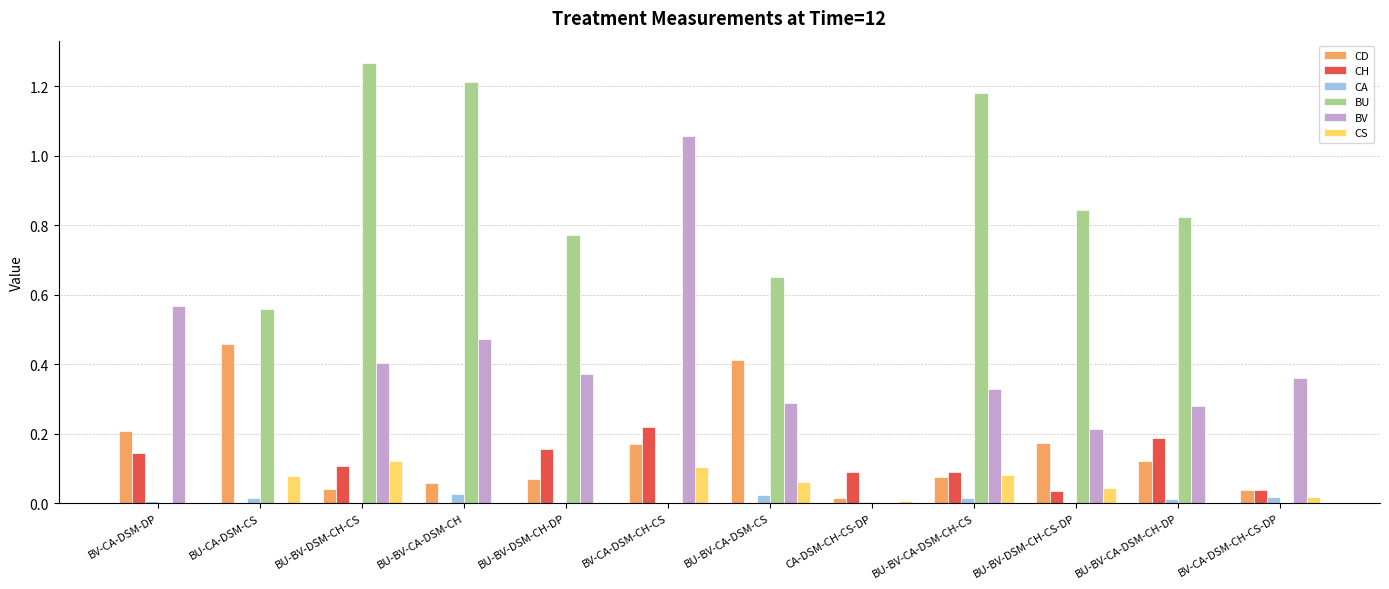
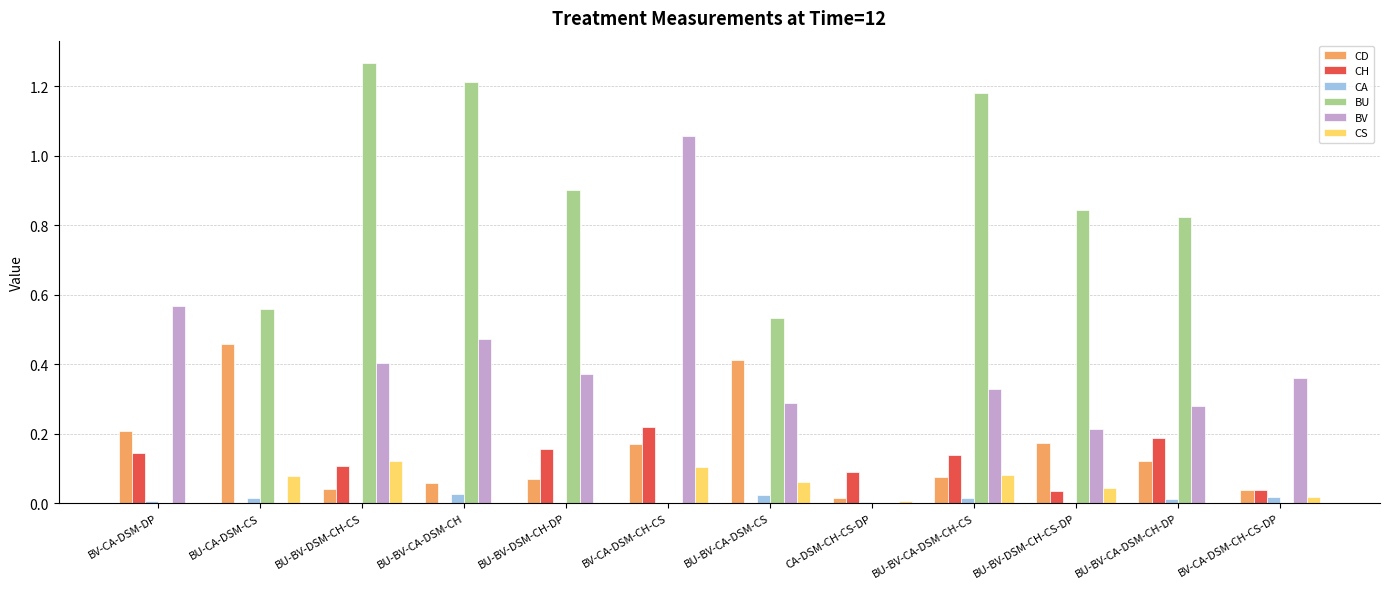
  {
    "CH": {
      "BV-CA-DSM-DP": 0.14,
      "BU-CA-DSM-CS": 0.00,
      "BU-BV-DSM-CH-CS": 0.11,
      "BU-BV-CA-DSM-CH": 0.00,
      "BU-BV-DSM-CH-DP": 0.16,
      "BV-CA-DSM-CH-CS": 0.22,
      "BU-BV-CA-DSM-CS": 0.00,
      "CA-DSM-CH-CS-DP": 0.09,
-     "BU-BV-CA-DSM-CH-CS": 0.09,
+     "BU-BV-CA-DSM-CH-CS": 0.14,
      "BU-BV-DSM-CH-CS-DP": 0.03,
      "BU-BV-CA-DSM-CH-DP": 0.19,
      "BV-CA-DSM-CH-CS-DP": 0.04
    },
    "BU": {
      "BV-CA-DSM-DP": 0.00,
      "BU-CA-DSM-CS": 0.56,
      "BU-BV-DSM-CH-CS": 1.27,
      "BU-BV-CA-DSM-CH": 1.21,
-     "BU-BV-DSM-CH-DP": 0.77,
+     "BU-BV-DSM-CH-DP": 0.90,
      "BV-CA-DSM-CH-CS": 0.00,
-     "BU-BV-CA-DSM-CS": 0.65,
+     "BU-BV-CA-DSM-CS": 0.53,
      "CA-DSM-CH-CS-DP": 0.00,
      "BU-BV-CA-DSM-CH-CS": 1.18,
      "BU-BV-DSM-CH-CS-DP": 0.84,
      "BU-BV-CA-DSM-CH-DP": 0.83,
      "BV-CA-DSM-CH-CS-DP": 0.00
    }
  }
